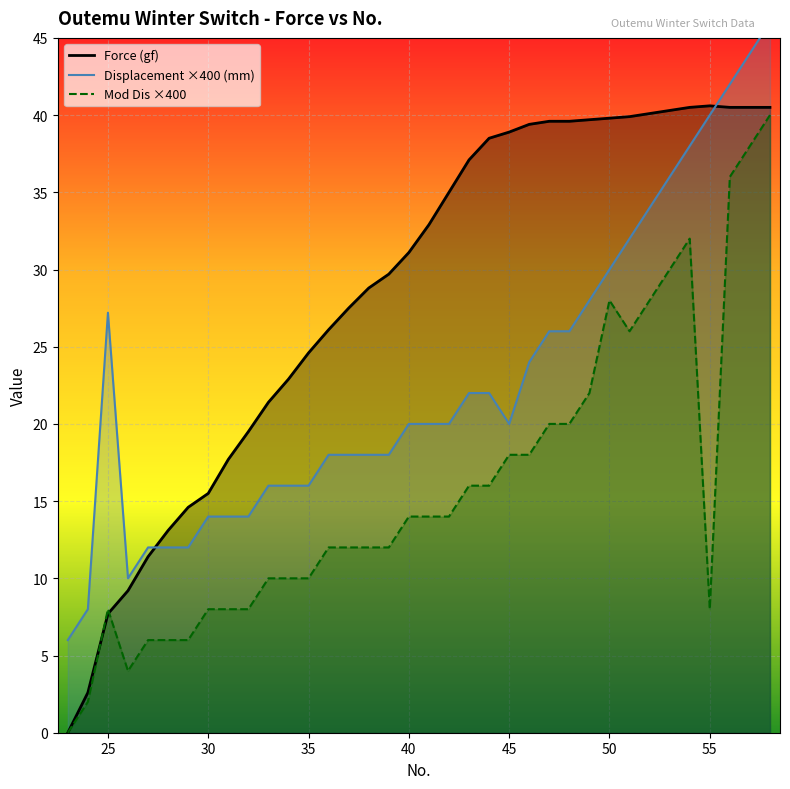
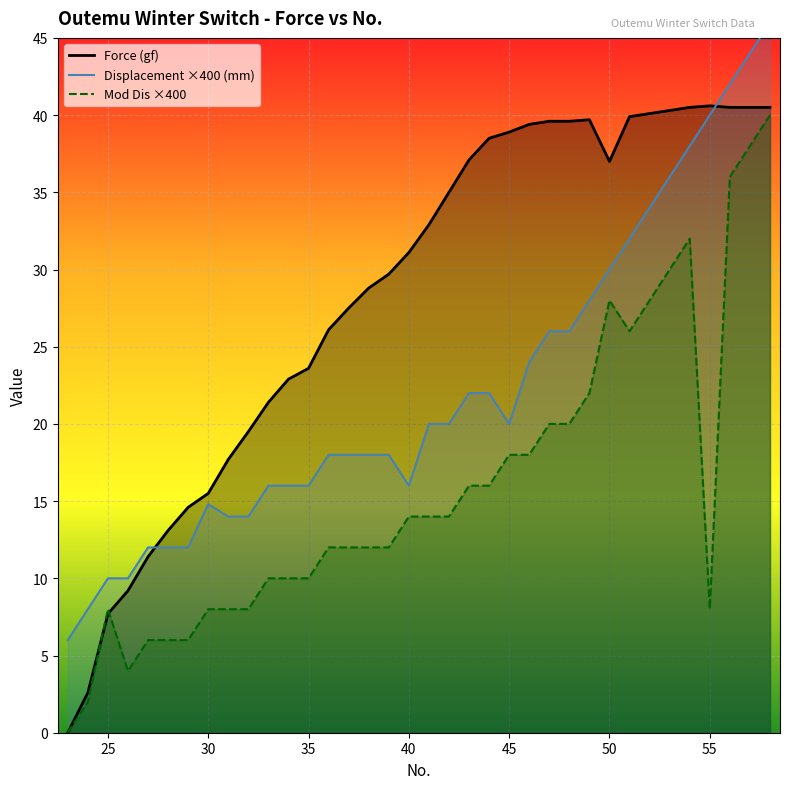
  {
    "Force (gf)": {
      "25": 7.7,
      "30": 15.5,
-     "35": 24.6,
+     "35": 23.6,
      "40": 31.1,
      "45": 38.9,
-     "50": 39.8,
+     "50": 37.0,
      "55": 40.6
    },
    "Displacement ×400 (mm)": {
-     "25": 27.2,
-     "30": 14.0,
+     "25": 10.0,
+     "30": 14.8,
      "35": 16.0,
-     "40": 20.0,
+     "40": 16.0,
      "45": 20.0,
      "50": 30.0,
      "55": 40.0
    },
    "Mod Dis ×400": {
      "25": 8.0,
      "30": 8.0,
      "35": 10.0,
      "40": 14.0,
      "45": 18.0,
      "50": 28.0,
      "55": 8.0
    }
  }
